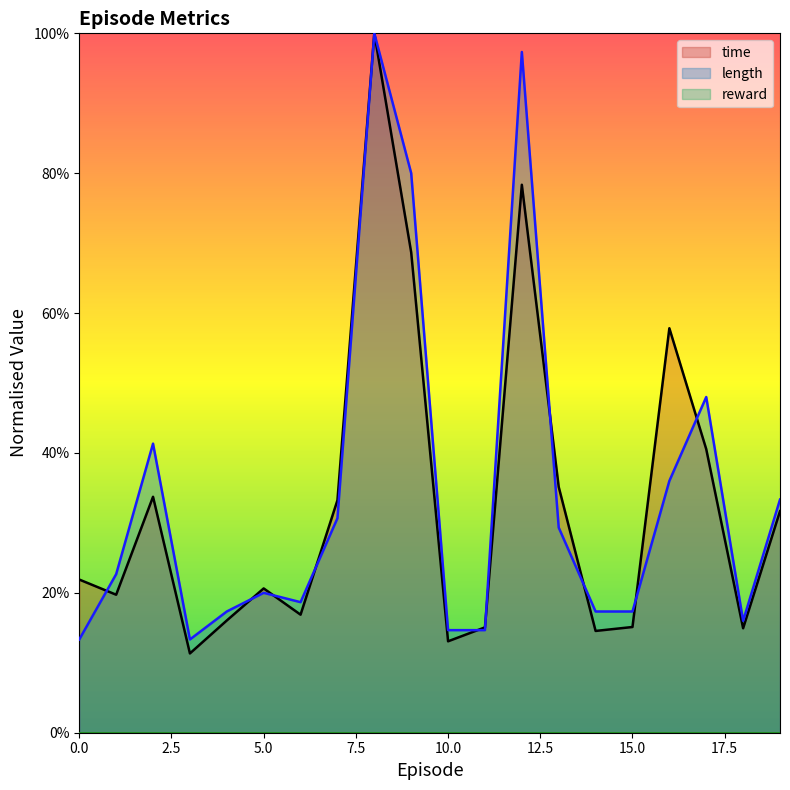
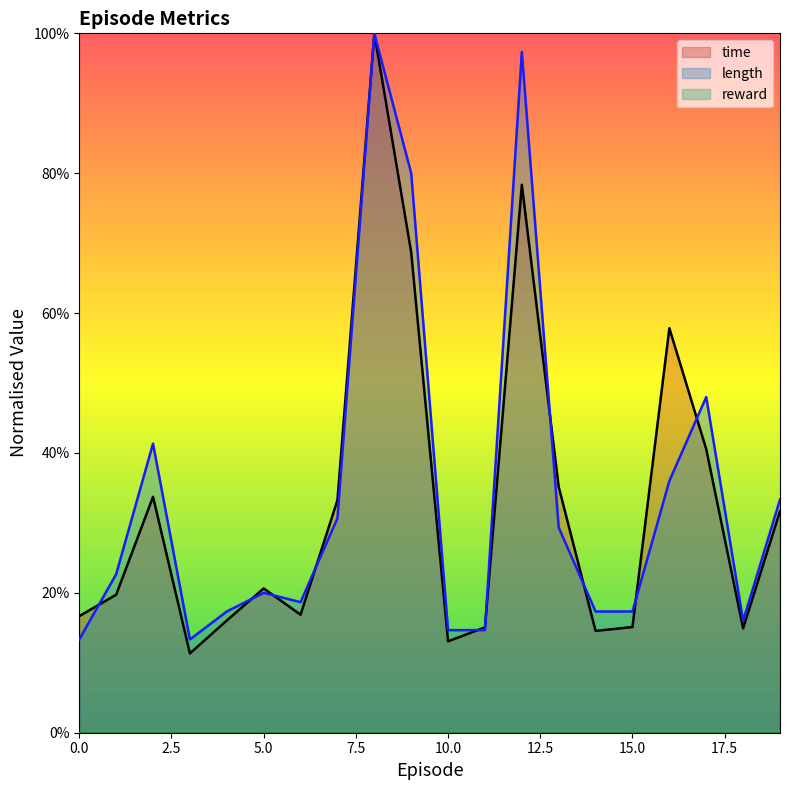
  {
    "time": {
-     "0.0": "22%",
+     "0.0": "17%",
      "5.0": "21%",
      "10.0": "13%",
      "15.0": "15%"
    }
  }
